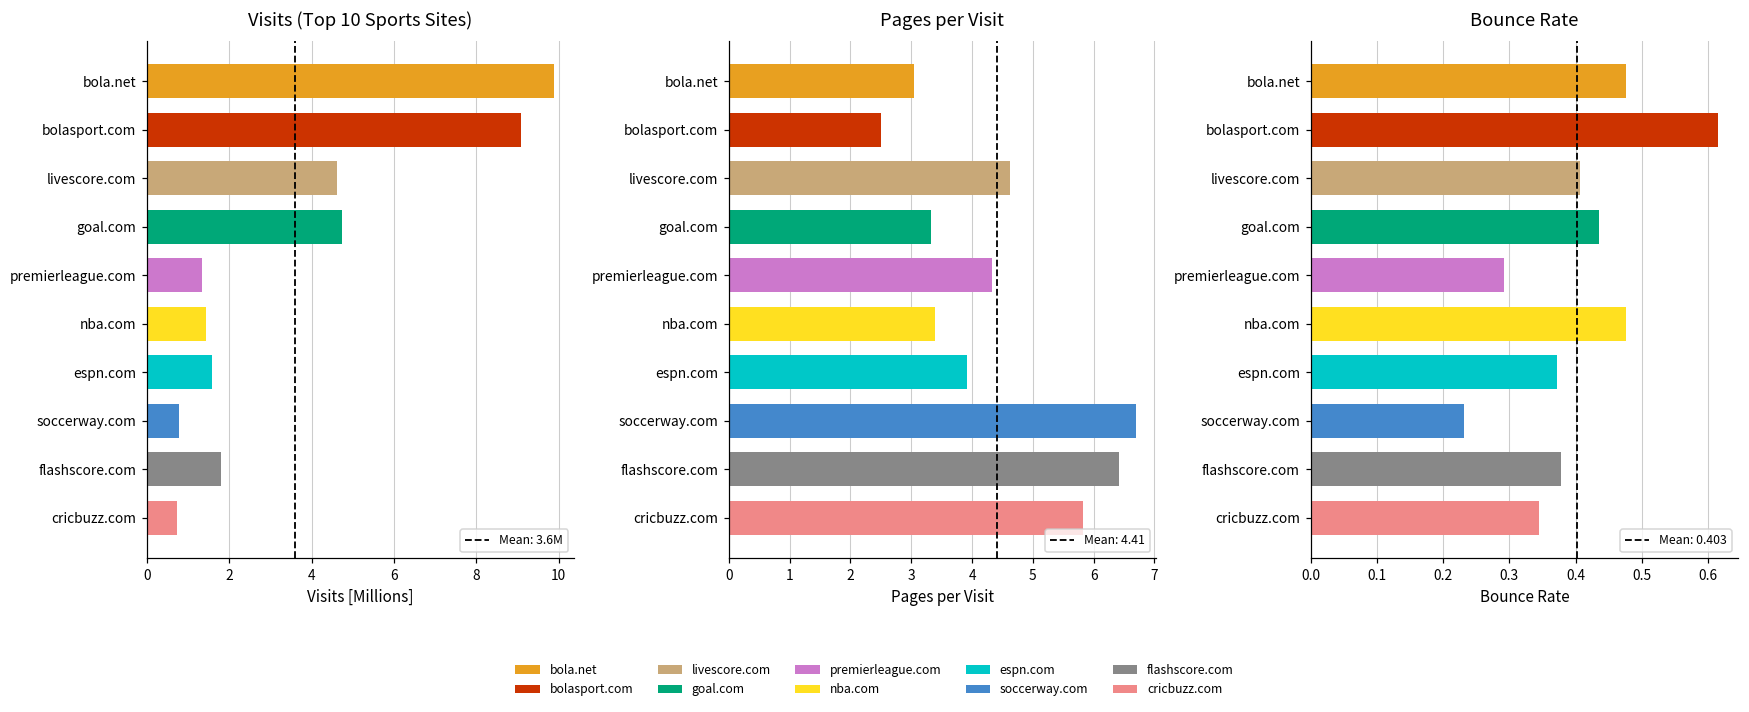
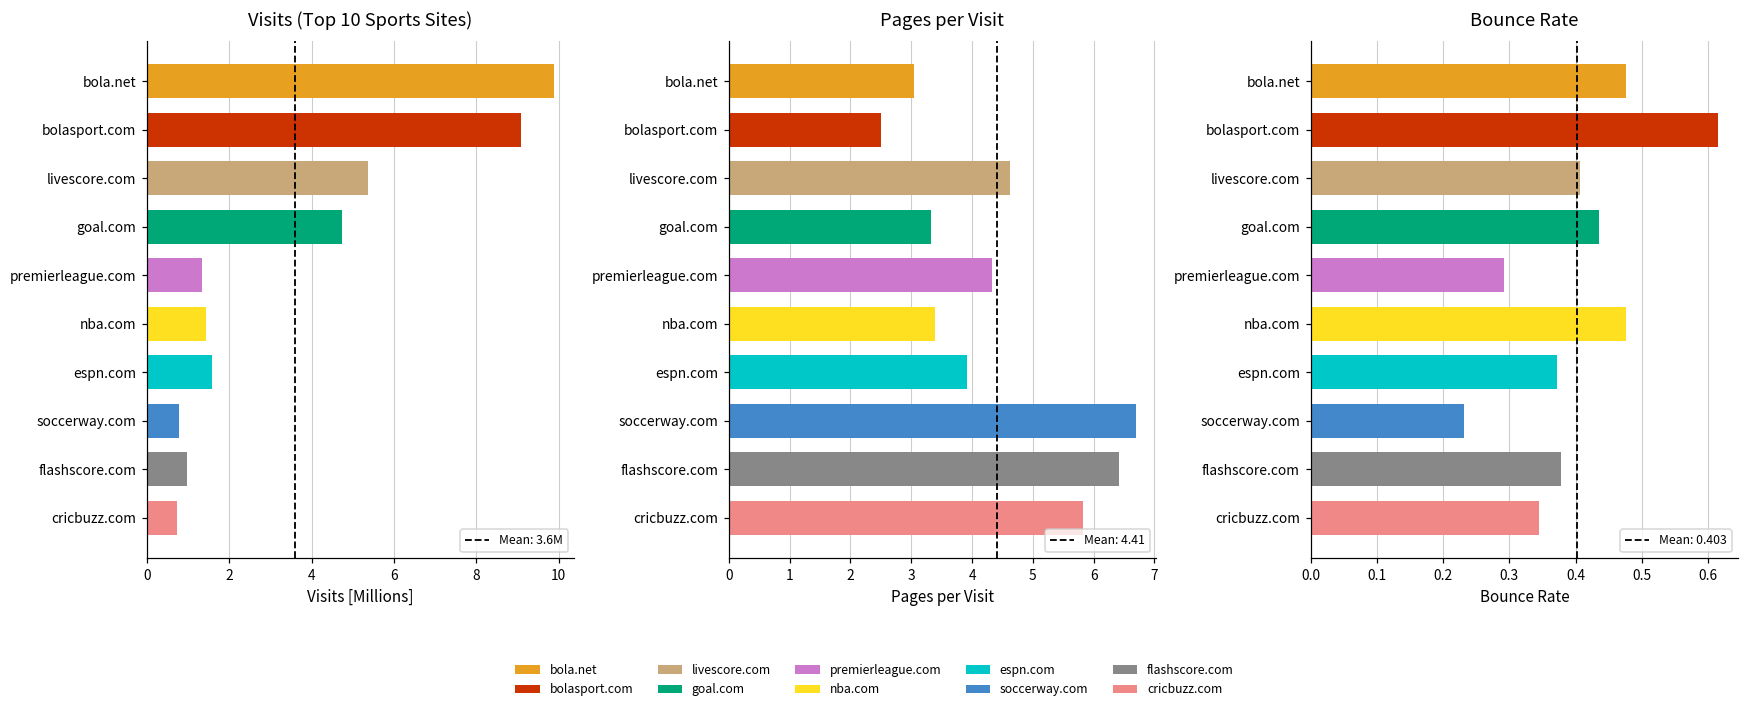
  {
    "Visits (Top 10 Sports Sites)": {
      "bola.net": 9.9,
      "bolasport.com": 9.1,
-     "livescore.com": 4.6,
+     "livescore.com": 5.4,
      "goal.com": 4.7,
      "premierleague.com": 1.3,
      "nba.com": 1.4,
      "espn.com": 1.6,
      "soccerway.com": 0.8,
-     "flashscore.com": 1.8,
+     "flashscore.com": 1.0,
      "cricbuzz.com": 0.7
    },
    "Pages per Visit": {
      "bola.net": 3.0,
      "bolasport.com": 2.5,
      "livescore.com": 4.6,
      "goal.com": 3.3,
      "premierleague.com": 4.3,
      "nba.com": 3.4,
      "espn.com": 3.9,
      "soccerway.com": 6.7,
      "flashscore.com": 6.4,
      "cricbuzz.com": 5.8
    },
    "Bounce Rate": {
      "bola.net": 0.48,
      "bolasport.com": 0.61,
      "livescore.com": 0.41,
      "goal.com": 0.44,
      "premierleague.com": 0.29,
      "nba.com": 0.48,
      "espn.com": 0.37,
      "soccerway.com": 0.23,
      "flashscore.com": 0.38,
      "cricbuzz.com": 0.35
    }
  }
